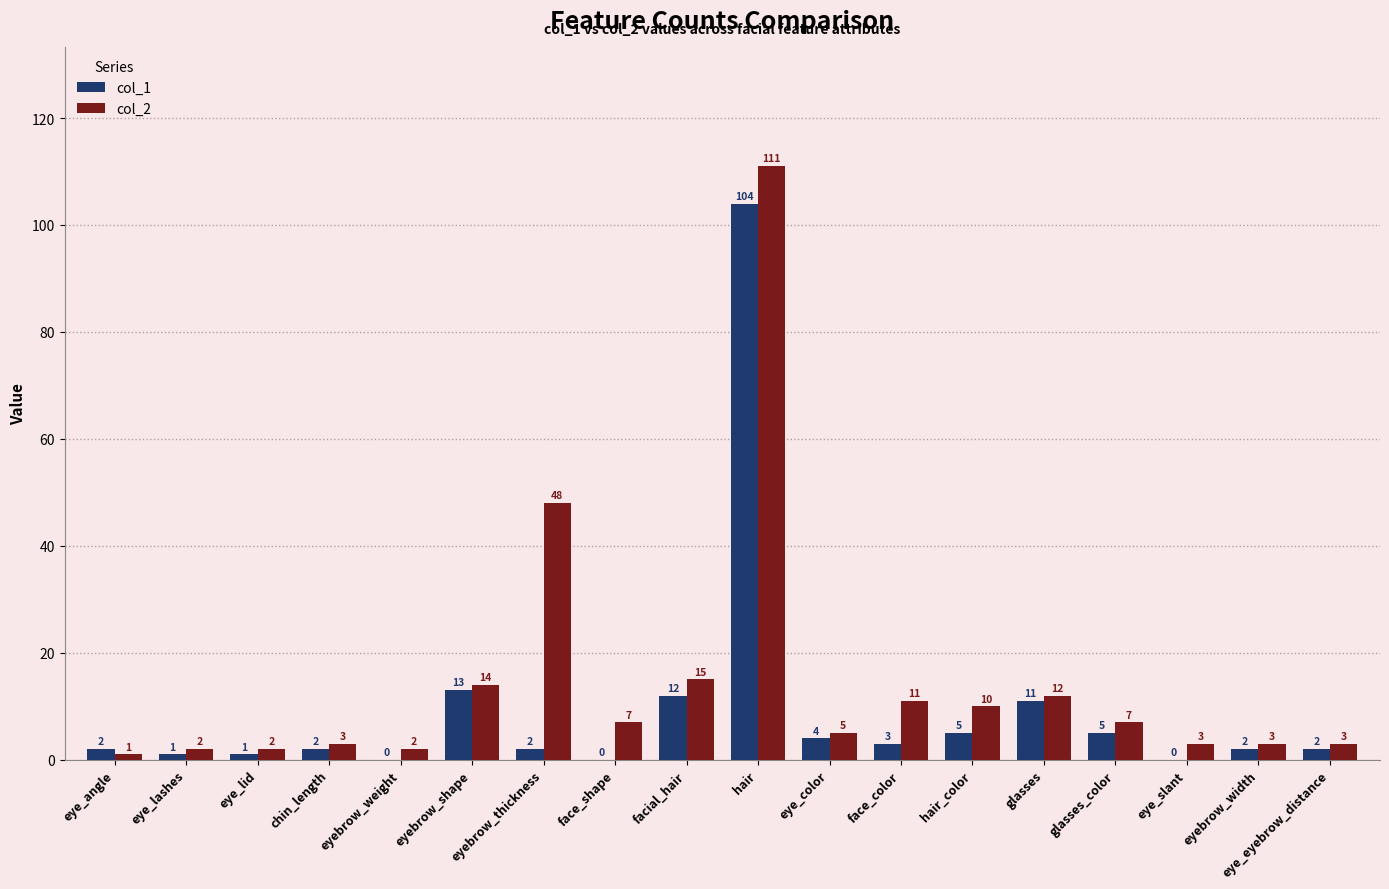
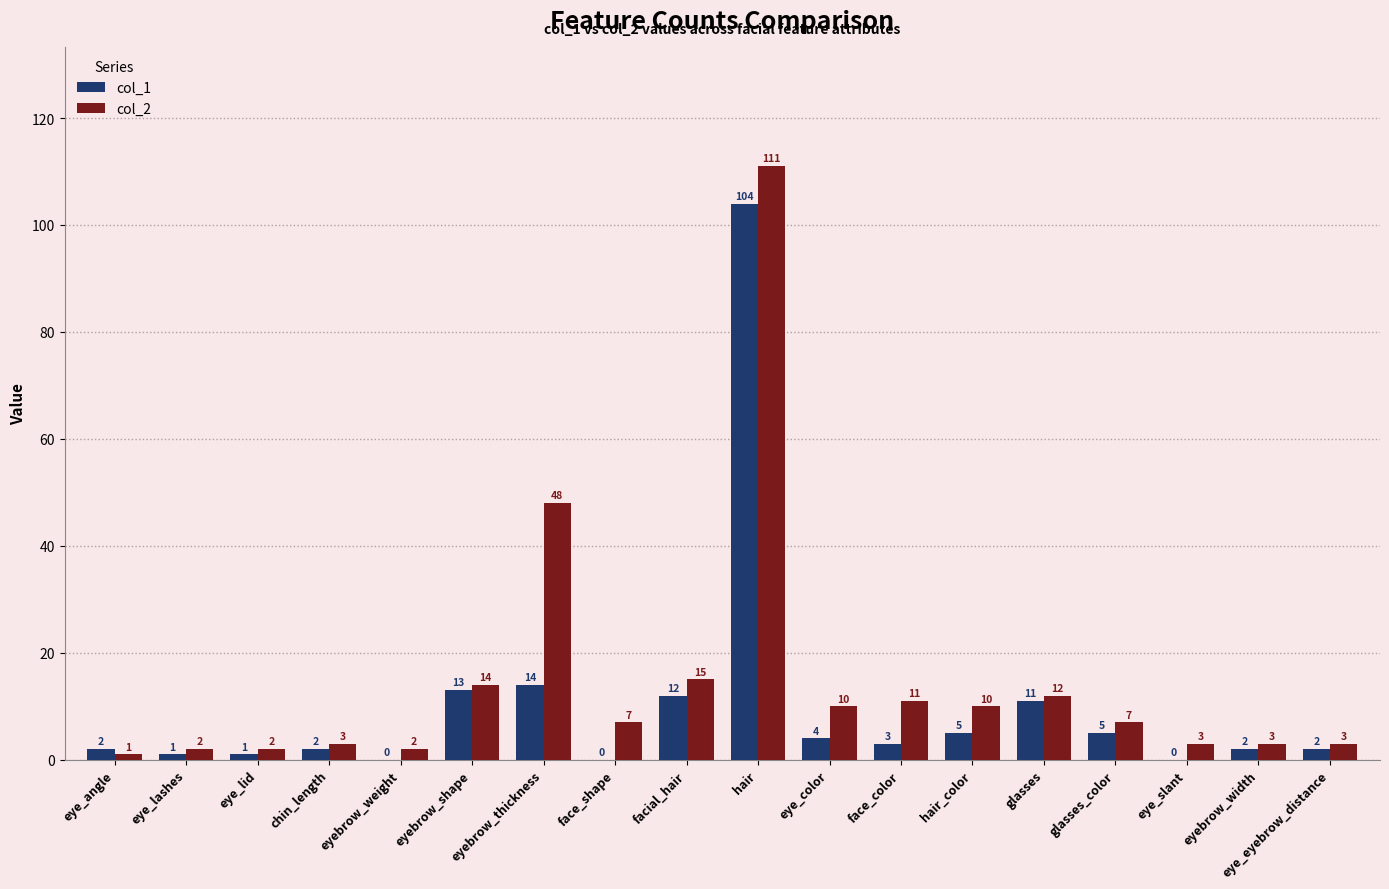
  {
    "col_1": {
      "eye_angle": 2,
      "eye_lashes": 1,
      "eye_lid": 1,
      "chin_length": 2,
      "eyebrow_weight": 0,
      "eyebrow_shape": 13,
-     "eyebrow_thickness": 2,
+     "eyebrow_thickness": 14,
      "face_shape": 0,
      "facial_hair": 12,
      "hair": 104,
      "eye_color": 4,
      "face_color": 3,
      "hair_color": 5,
      "glasses": 11,
      "glasses_color": 5,
      "eye_slant": 0,
      "eyebrow_width": 2,
      "eye_eyebrow_distance": 2
    },
    "col_2": {
      "eye_angle": 1,
      "eye_lashes": 2,
      "eye_lid": 2,
      "chin_length": 3,
      "eyebrow_weight": 2,
      "eyebrow_shape": 14,
      "eyebrow_thickness": 48,
      "face_shape": 7,
      "facial_hair": 15,
      "hair": 111,
-     "eye_color": 5,
+     "eye_color": 10,
      "face_color": 11,
      "hair_color": 10,
      "glasses": 12,
      "glasses_color": 7,
      "eye_slant": 3,
      "eyebrow_width": 3,
      "eye_eyebrow_distance": 3
    }
  }
